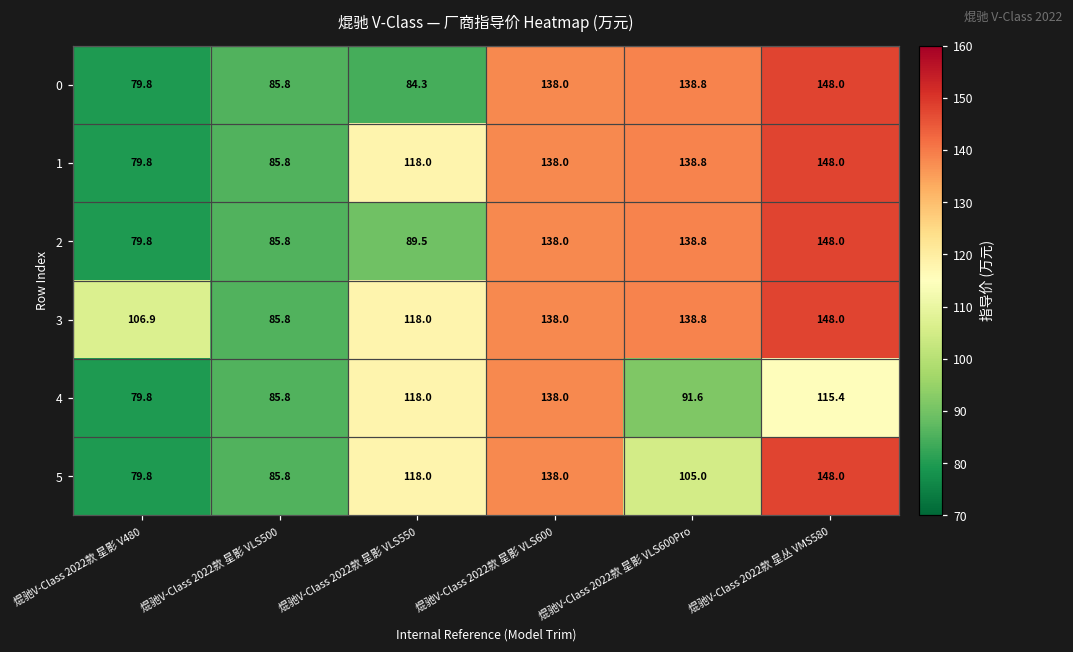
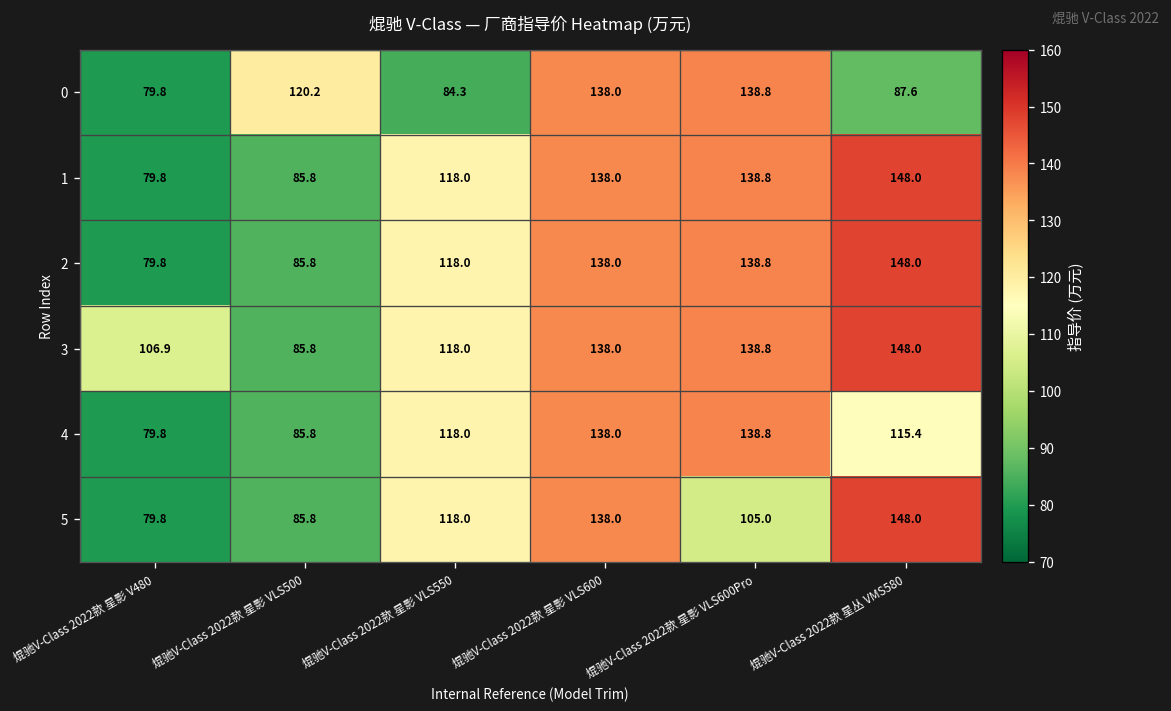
  {
    "0": {
      "焜驰V-Class 2022款 星影 V480": 79.8,
-     "焜驰V-Class 2022款 星影 VLS500": 85.8,
+     "焜驰V-Class 2022款 星影 VLS500": 120.2,
      "焜驰V-Class 2022款 星影 VLS550": 84.3,
      "焜驰V-Class 2022款 星影 VLS600": 138.0,
      "焜驰V-Class 2022款 星影 VLS600Pro": 138.8,
-     "焜驰V-Class 2022款 星丛 VMS580": 148.0
+     "焜驰V-Class 2022款 星丛 VMS580": 87.6
    },
    "1": {
      "焜驰V-Class 2022款 星影 V480": 79.8,
      "焜驰V-Class 2022款 星影 VLS500": 85.8,
      "焜驰V-Class 2022款 星影 VLS550": 118.0,
      "焜驰V-Class 2022款 星影 VLS600": 138.0,
      "焜驰V-Class 2022款 星影 VLS600Pro": 138.8,
      "焜驰V-Class 2022款 星丛 VMS580": 148.0
    },
    "2": {
      "焜驰V-Class 2022款 星影 V480": 79.8,
      "焜驰V-Class 2022款 星影 VLS500": 85.8,
-     "焜驰V-Class 2022款 星影 VLS550": 89.5,
+     "焜驰V-Class 2022款 星影 VLS550": 118.0,
      "焜驰V-Class 2022款 星影 VLS600": 138.0,
      "焜驰V-Class 2022款 星影 VLS600Pro": 138.8,
      "焜驰V-Class 2022款 星丛 VMS580": 148.0
    },
    "3": {
      "焜驰V-Class 2022款 星影 V480": 106.9,
      "焜驰V-Class 2022款 星影 VLS500": 85.8,
      "焜驰V-Class 2022款 星影 VLS550": 118.0,
      "焜驰V-Class 2022款 星影 VLS600": 138.0,
      "焜驰V-Class 2022款 星影 VLS600Pro": 138.8,
      "焜驰V-Class 2022款 星丛 VMS580": 148.0
    },
    "4": {
      "焜驰V-Class 2022款 星影 V480": 79.8,
      "焜驰V-Class 2022款 星影 VLS500": 85.8,
      "焜驰V-Class 2022款 星影 VLS550": 118.0,
      "焜驰V-Class 2022款 星影 VLS600": 138.0,
-     "焜驰V-Class 2022款 星影 VLS600Pro": 91.6,
+     "焜驰V-Class 2022款 星影 VLS600Pro": 138.8,
      "焜驰V-Class 2022款 星丛 VMS580": 115.4
    },
    "5": {
      "焜驰V-Class 2022款 星影 V480": 79.8,
      "焜驰V-Class 2022款 星影 VLS500": 85.8,
      "焜驰V-Class 2022款 星影 VLS550": 118.0,
      "焜驰V-Class 2022款 星影 VLS600": 138.0,
      "焜驰V-Class 2022款 星影 VLS600Pro": 105.0,
      "焜驰V-Class 2022款 星丛 VMS580": 148.0
    }
  }
